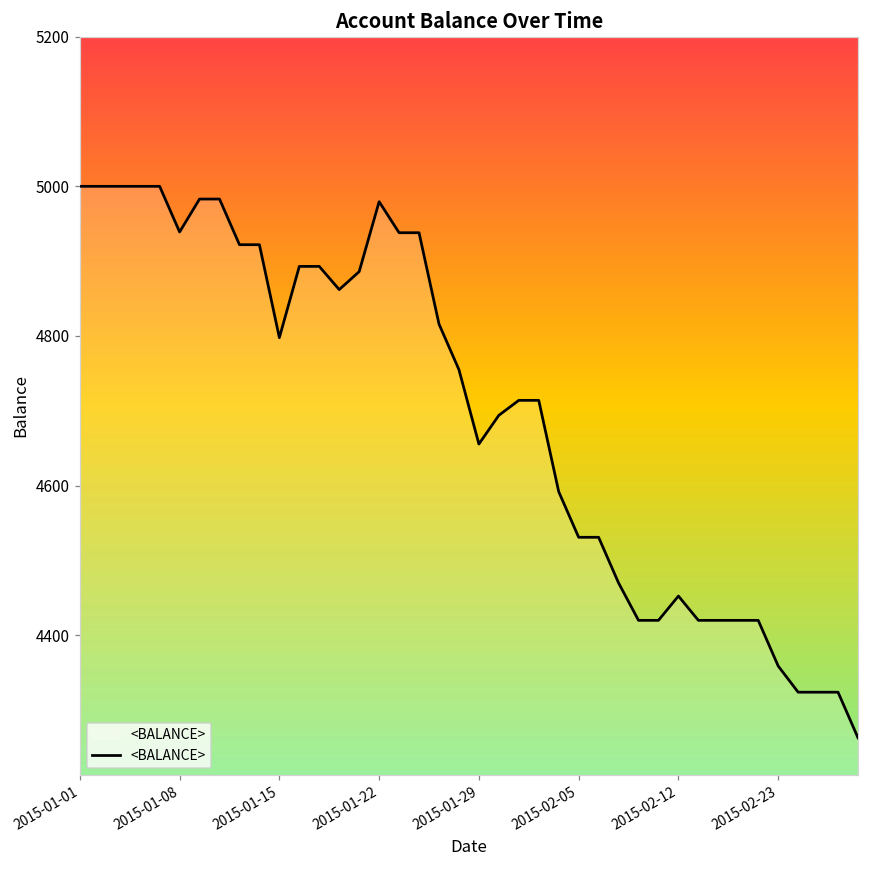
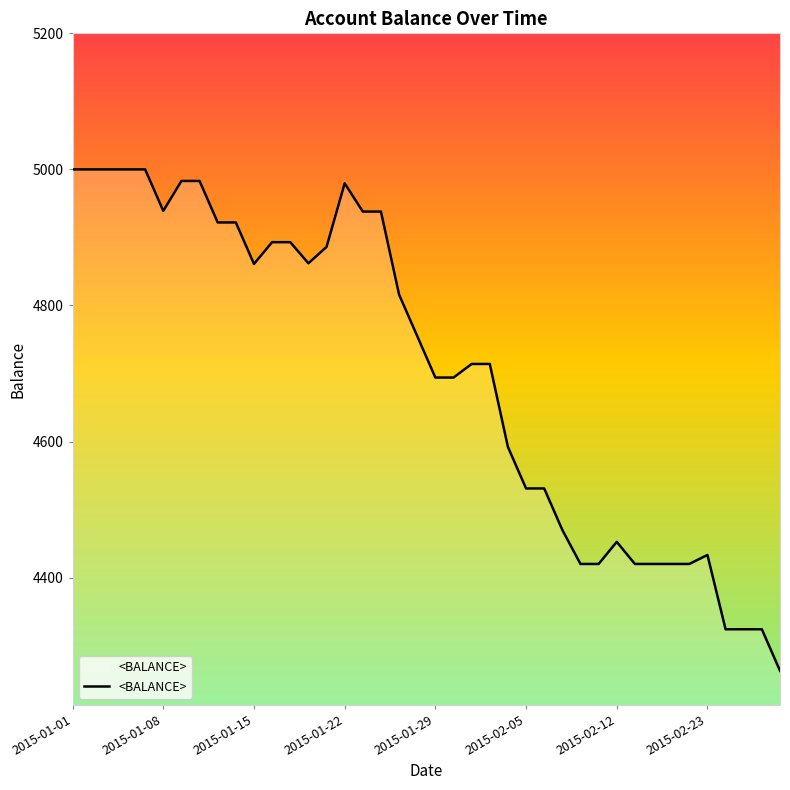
  {
    "2015-01-01": 5000,
    "2015-01-08": 4940,
-   "2015-01-15": 4800,
+   "2015-01-15": 4860,
    "2015-01-22": 4980,
-   "2015-01-29": 4660,
+   "2015-01-29": 4690,
    "2015-02-05": 4530,
    "2015-02-12": 4450,
-   "2015-02-23": 4360
+   "2015-02-23": 4430
  }
